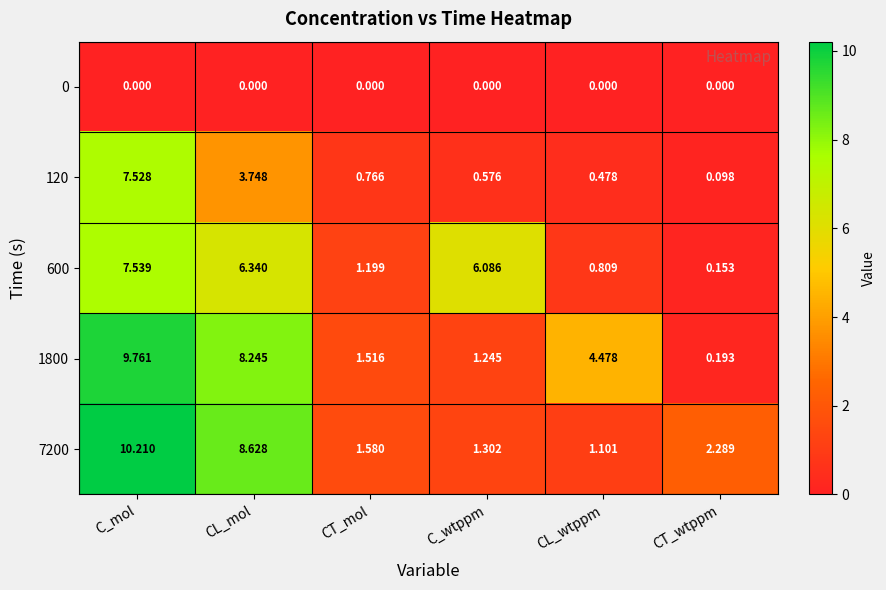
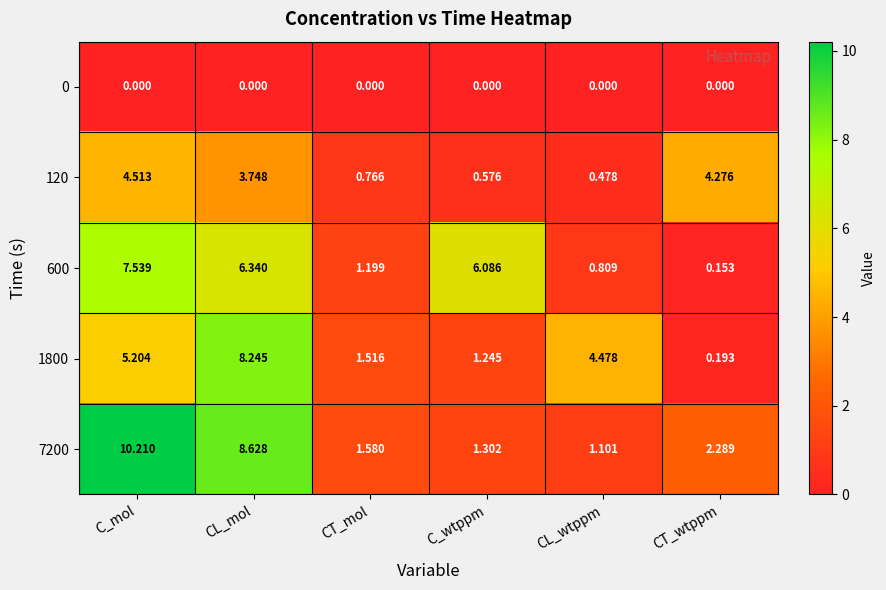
  {
    "0": {
      "C_mol": 0.000,
      "CL_mol": 0.000,
      "CT_mol": 0.000,
      "C_wtppm": 0.000,
      "CL_wtppm": 0.000
    },
    "120": {
-     "C_mol": 7.528,
+     "C_mol": 4.513,
      "CL_mol": 3.748,
      "CT_mol": 0.766,
      "C_wtppm": 0.576,
      "CL_wtppm": 0.478,
-     "CT_wtppm": 0.098
+     "CT_wtppm": 4.276
    },
    "600": {
      "C_mol": 7.539,
      "CL_mol": 6.340,
      "CT_mol": 1.199,
      "C_wtppm": 6.086,
      "CL_wtppm": 0.809,
      "CT_wtppm": 0.153
    },
    "1800": {
-     "C_mol": 9.761,
+     "C_mol": 5.204,
      "CL_mol": 8.245,
      "CT_mol": 1.516,
      "C_wtppm": 1.245,
      "CL_wtppm": 4.478,
      "CT_wtppm": 0.193
    },
    "7200": {
      "C_mol": 10.210,
      "CL_mol": 8.628,
      "CT_mol": 1.580,
      "C_wtppm": 1.302,
      "CL_wtppm": 1.101,
      "CT_wtppm": 2.289
    }
  }
